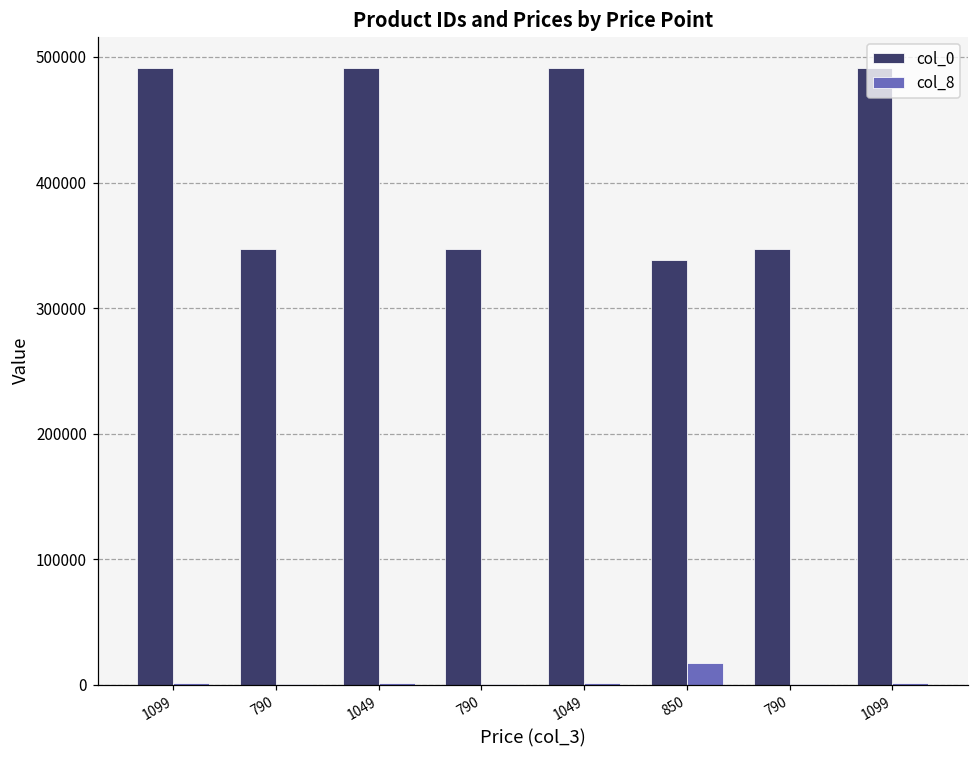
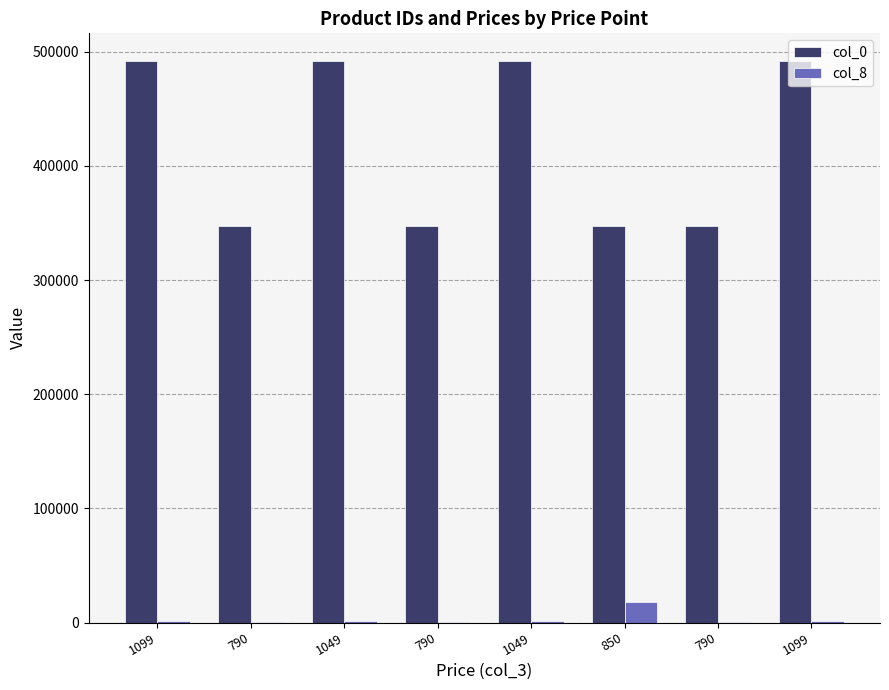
  {
    "col_0": {
-     "850": 338000
+     "850": 347000
    },
    "col_8": {
      "850": 18000
    }
  }
